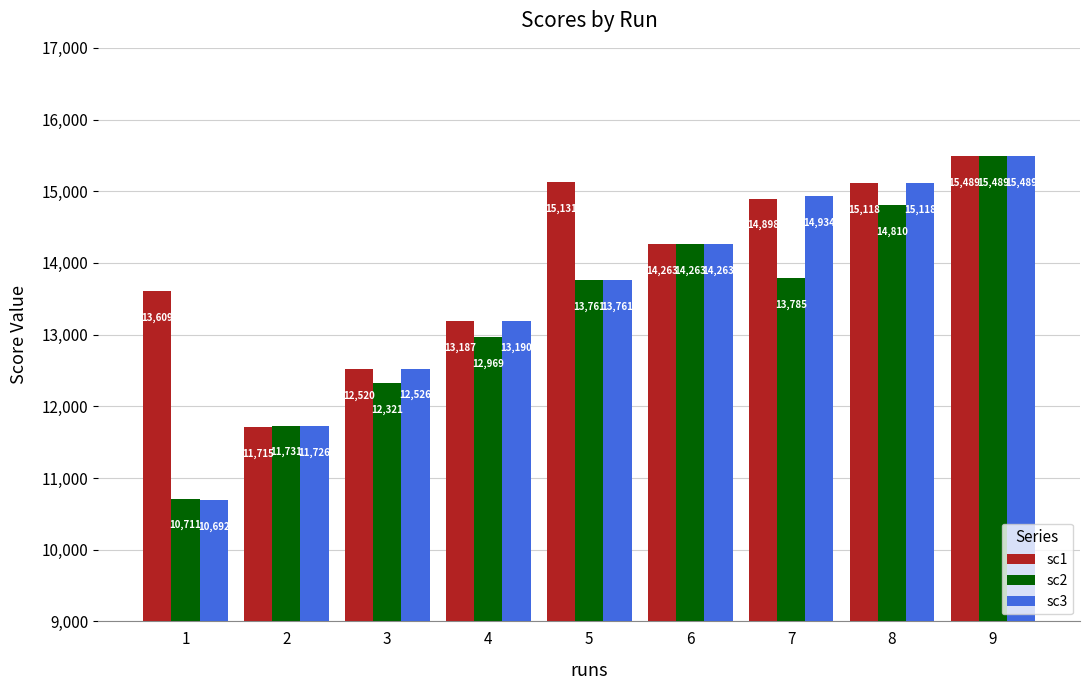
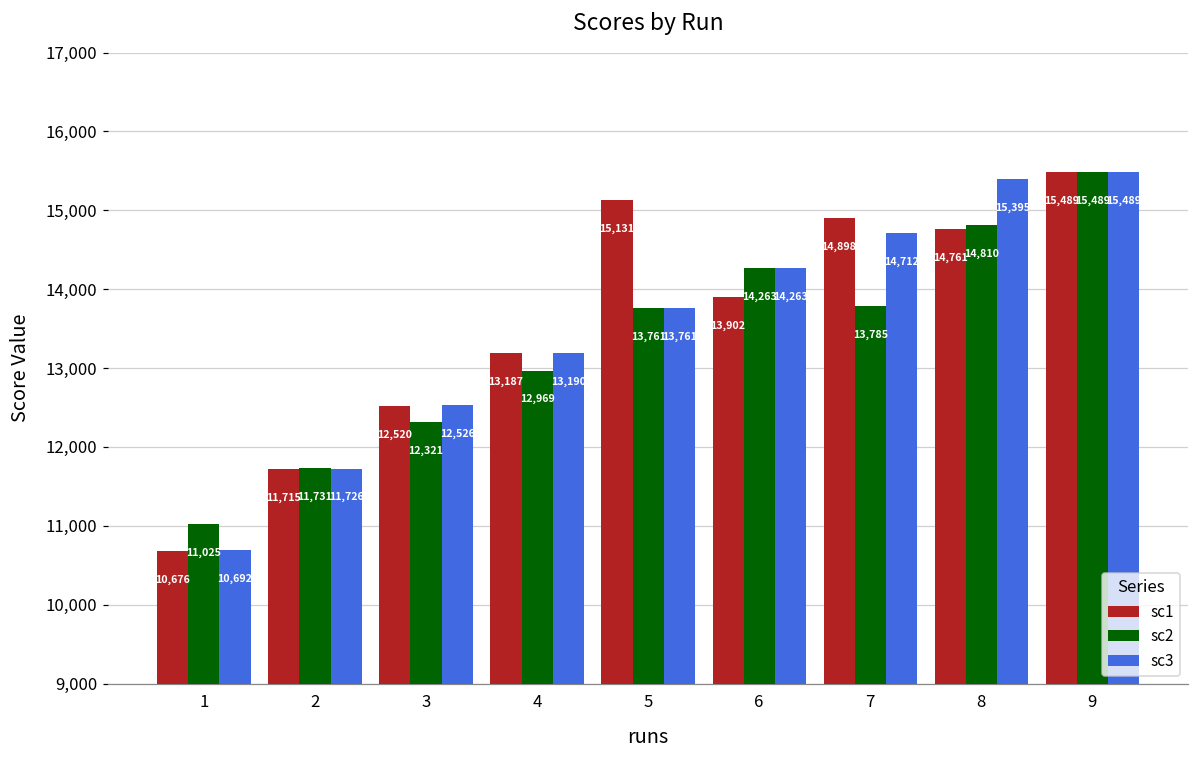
  {
    "sc1": {
-     "1": "13,609",
+     "1": "10,676",
      "2": "11,715",
      "3": "12,520",
      "4": "13,187",
      "5": "15,131",
-     "6": "14,263",
+     "6": "13,902",
      "7": "14,898",
-     "8": "15,118",
+     "8": "14,761",
      "9": "15,489"
    },
    "sc2": {
-     "1": "10,711",
+     "1": "11,025",
      "2": "11,731",
      "3": "12,321",
      "4": "12,969",
      "5": "13,761",
      "6": "14,263",
      "7": "13,785",
      "8": "14,810",
      "9": "15,489"
    },
    "sc3": {
      "1": "10,692",
      "2": "11,726",
      "3": "12,526",
      "4": "13,190",
      "5": "13,761",
      "6": "14,263",
-     "7": "14,934",
-     "8": "15,118",
+     "7": "14,712",
+     "8": "15,395",
      "9": "15,489"
    }
  }
